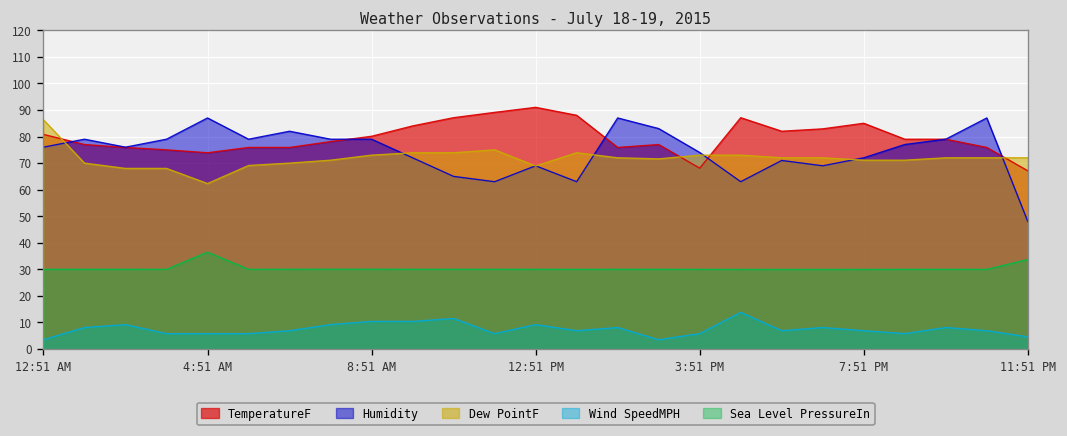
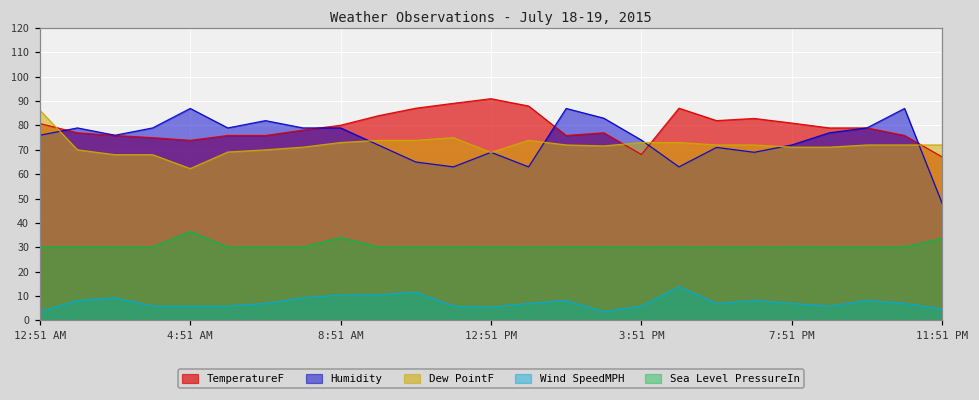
  {
    "TemperatureF": {
      "12:51 AM": 81,
      "4:51 AM": 74,
      "12:51 PM": 91,
      "3:51 PM": 68,
-     "7:51 PM": 85,
+     "7:51 PM": 81,
      "11:51 PM": 67
    },
    "Humidity": {
      "12:51 AM": 76,
      "4:51 AM": 87,
      "11:51 PM": 48
    },
    "Dew PointF": {
      "12:51 AM": 86,
      "4:51 AM": 62,
      "8:51 AM": 73,
      "11:51 PM": 72
    },
    "Wind SpeedMPH": {
      "12:51 AM": 4,
      "4:51 AM": 6,
      "8:51 AM": 10,
-     "12:51 PM": 9,
+     "12:51 PM": 5,
      "3:51 PM": 6,
      "7:51 PM": 7,
      "11:51 PM": 5
    },
    "Sea Level PressureIn": {
      "12:51 AM": 30,
      "4:51 AM": 36,
-     "8:51 AM": 30,
+     "8:51 AM": 34,
      "12:51 PM": 30,
      "3:51 PM": 30,
      "7:51 PM": 30,
      "11:51 PM": 34
    }
  }
